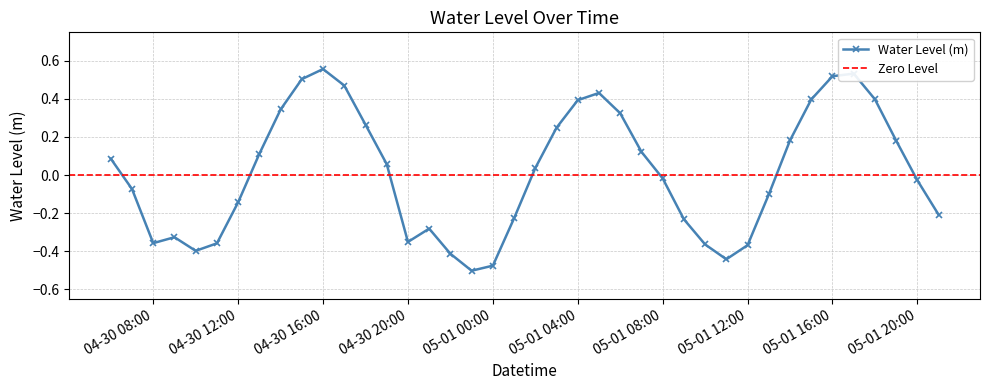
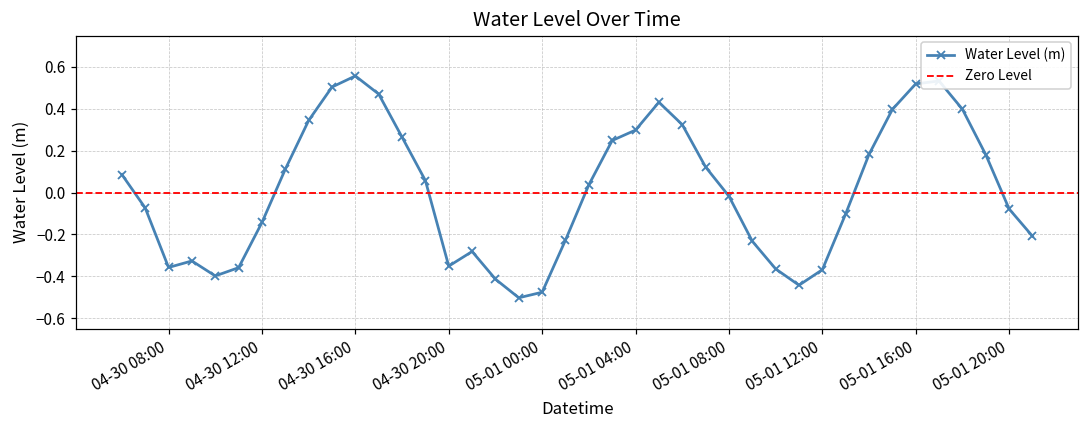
  {
    "04-30 08:00": -0.36,
    "04-30 12:00": -0.14,
    "04-30 16:00": 0.56,
    "04-30 20:00": -0.35,
    "05-01 00:00": -0.48,
-   "05-01 04:00": 0.39,
+   "05-01 04:00": 0.30,
    "05-01 08:00": -0.02,
    "05-01 12:00": -0.37,
    "05-01 16:00": 0.52,
-   "05-01 20:00": -0.03
+   "05-01 20:00": -0.08
  }
